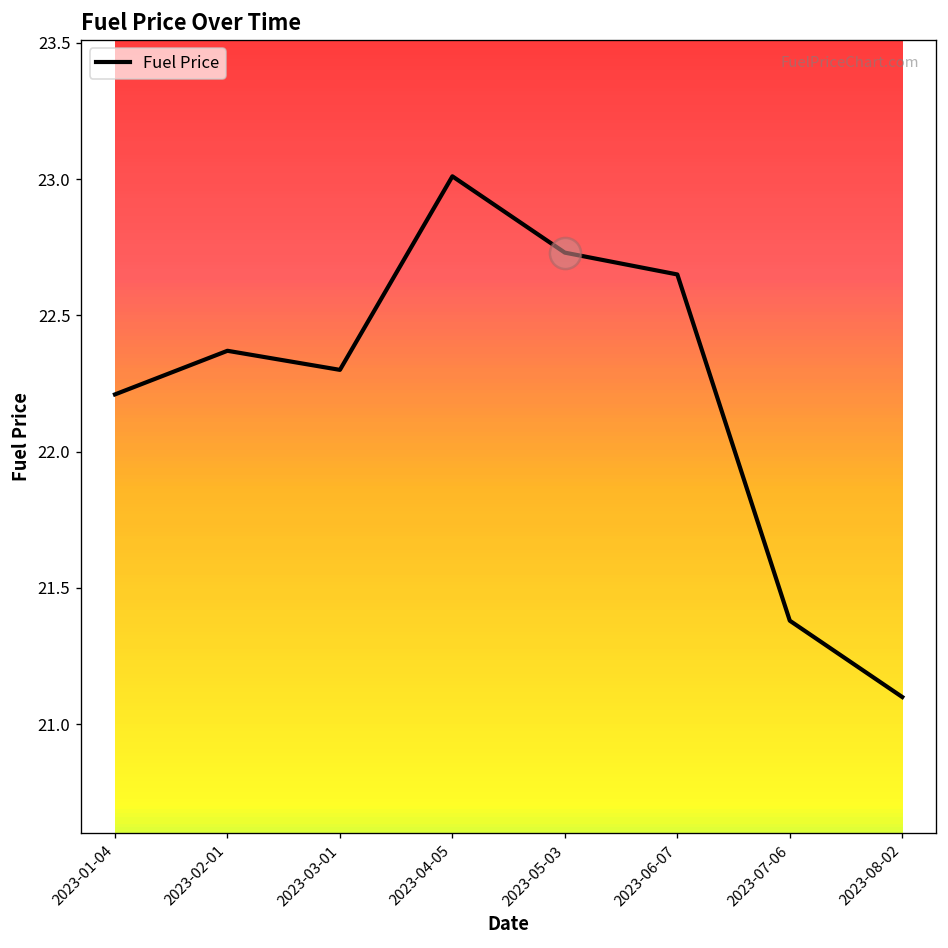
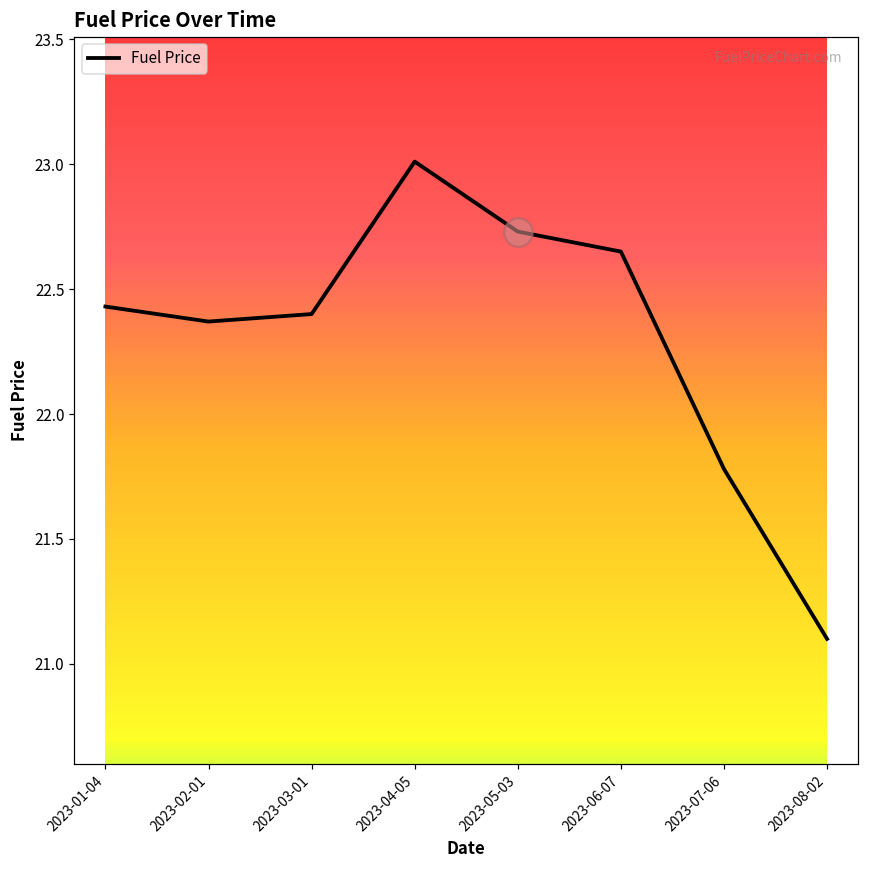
  {
    "Fuel Price": {
-     "2023-01-04": 22.21,
+     "2023-01-04": 22.43,
      "2023-02-01": 22.37,
-     "2023-03-01": 22.3,
+     "2023-03-01": 22.4,
      "2023-04-05": 23.01,
      "2023-06-07": 22.65,
-     "2023-07-06": 21.38,
+     "2023-07-06": 21.78,
      "2023-08-02": 21.10
    }
  }
